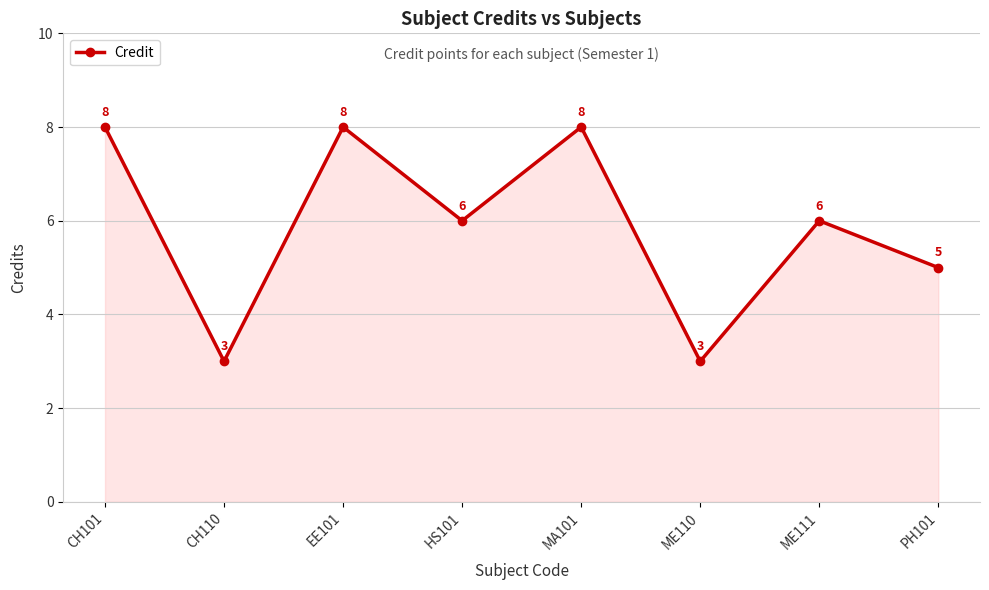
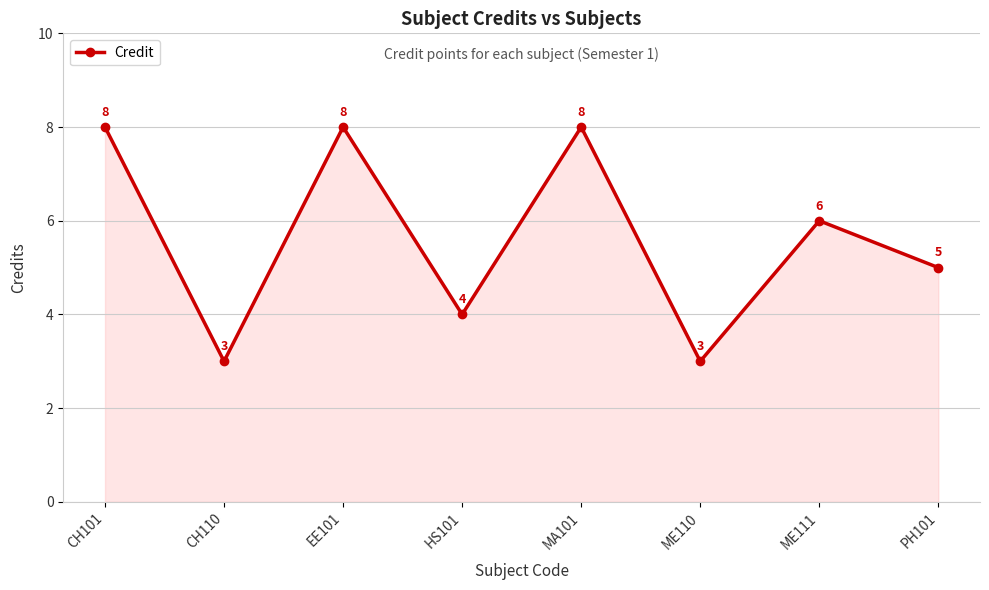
  {
    "CH101": 8,
    "CH110": 3,
    "EE101": 8,
-   "HS101": 6,
+   "HS101": 4,
    "MA101": 8,
    "ME110": 3,
    "ME111": 6,
    "PH101": 5
  }
